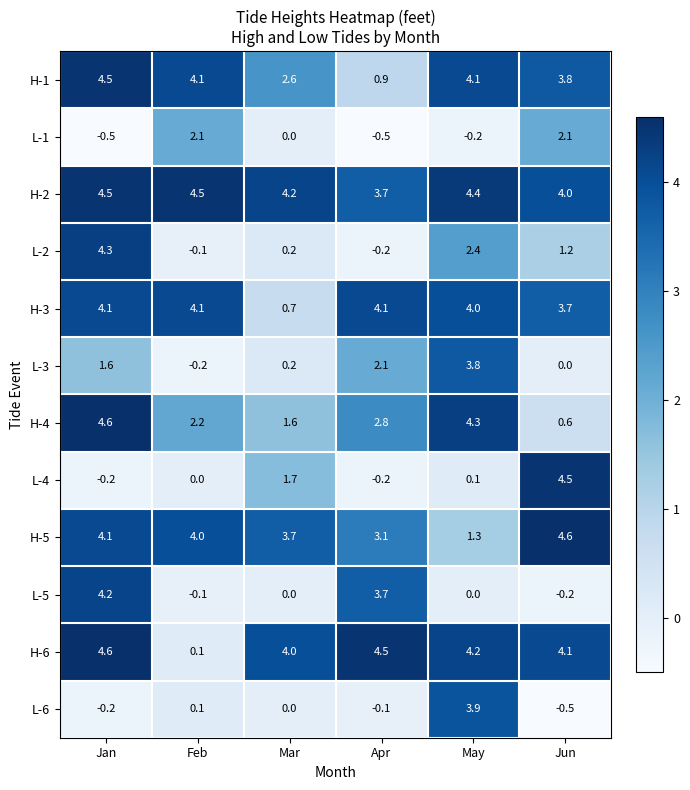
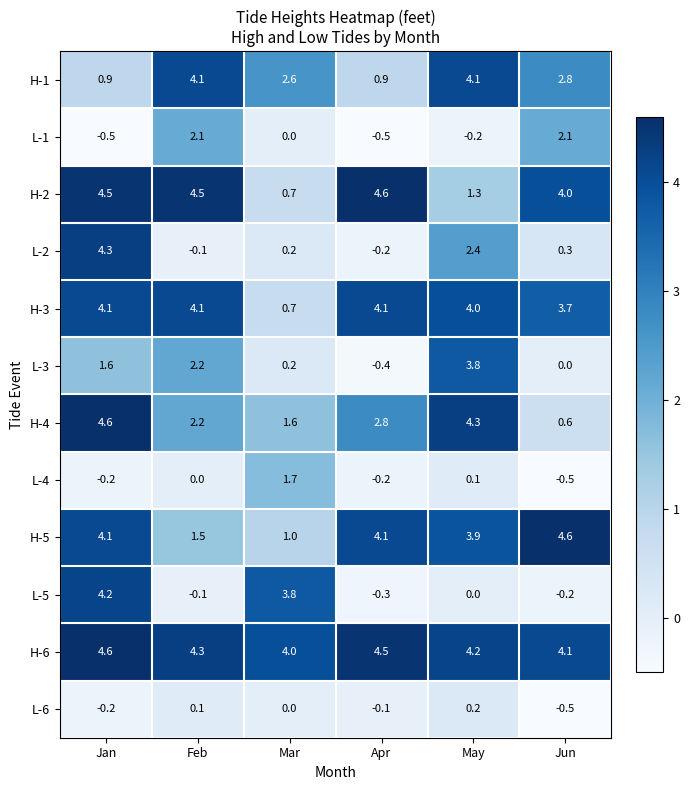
  {
    "H-1": {
-     "Jan": 4.5,
+     "Jan": 0.9,
      "Feb": 4.1,
      "Mar": 2.6,
      "Apr": 0.9,
      "May": 4.1,
-     "Jun": 3.8
+     "Jun": 2.8
    },
    "L-1": {
      "Jan": -0.5,
      "Feb": 2.1,
      "Mar": 0.0,
      "Apr": -0.5,
      "May": -0.2,
      "Jun": 2.1
    },
    "H-2": {
      "Jan": 4.5,
      "Feb": 4.5,
-     "Mar": 4.2,
-     "Apr": 3.7,
-     "May": 4.4,
+     "Mar": 0.7,
+     "Apr": 4.6,
+     "May": 1.3,
      "Jun": 4.0
    },
    "L-2": {
      "Jan": 4.3,
      "Feb": -0.1,
      "Mar": 0.2,
      "Apr": -0.2,
      "May": 2.4,
-     "Jun": 1.2
+     "Jun": 0.3
    },
    "H-3": {
      "Jan": 4.1,
      "Feb": 4.1,
      "Mar": 0.7,
      "Apr": 4.1,
      "May": 4.0,
      "Jun": 3.7
    },
    "L-3": {
      "Jan": 1.6,
-     "Feb": -0.2,
+     "Feb": 2.2,
      "Mar": 0.2,
-     "Apr": 2.1,
+     "Apr": -0.4,
      "May": 3.8,
      "Jun": 0.0
    },
    "H-4": {
      "Jan": 4.6,
      "Feb": 2.2,
      "Mar": 1.6,
      "Apr": 2.8,
      "May": 4.3,
      "Jun": 0.6
    },
    "L-4": {
      "Jan": -0.2,
      "Feb": 0.0,
      "Mar": 1.7,
      "Apr": -0.2,
      "May": 0.1,
-     "Jun": 4.5
+     "Jun": -0.5
    },
    "H-5": {
      "Jan": 4.1,
-     "Feb": 4.0,
-     "Mar": 3.7,
-     "Apr": 3.1,
-     "May": 1.3,
+     "Feb": 1.5,
+     "Mar": 1.0,
+     "Apr": 4.1,
+     "May": 3.9,
      "Jun": 4.6
    },
    "L-5": {
      "Jan": 4.2,
      "Feb": -0.1,
-     "Mar": 0.0,
-     "Apr": 3.7,
+     "Mar": 3.8,
+     "Apr": -0.3,
      "May": 0.0,
      "Jun": -0.2
    },
    "H-6": {
      "Jan": 4.6,
-     "Feb": 0.1,
+     "Feb": 4.3,
      "Mar": 4.0,
      "Apr": 4.5,
      "May": 4.2,
      "Jun": 4.1
    },
    "L-6": {
      "Jan": -0.2,
      "Feb": 0.1,
      "Mar": 0.0,
      "Apr": -0.1,
-     "May": 3.9,
+     "May": 0.2,
      "Jun": -0.5
    }
  }
